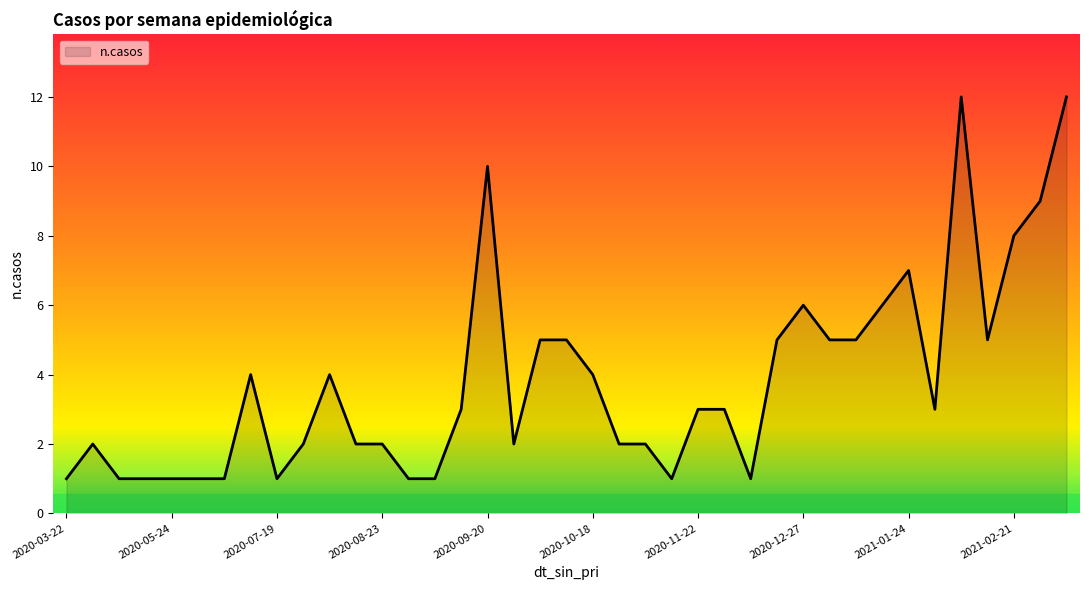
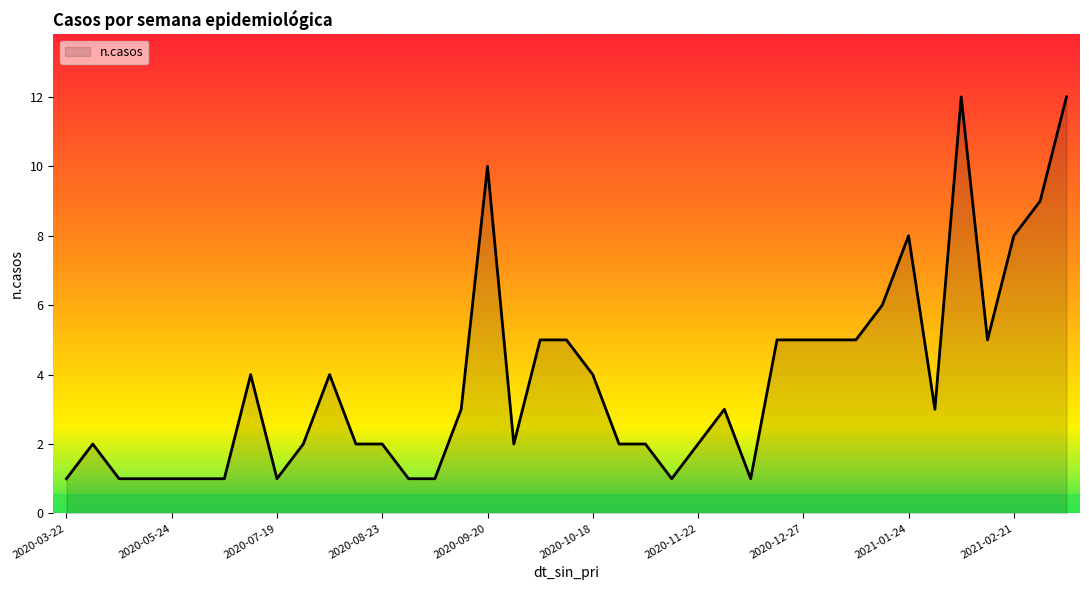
  {
    "2020-03-22": 1,
    "2020-05-24": 1,
    "2020-07-19": 1,
    "2020-08-23": 2,
    "2020-09-20": 10,
    "2020-10-18": 4,
-   "2020-11-22": 3,
-   "2020-12-27": 6,
-   "2021-01-24": 7,
+   "2020-11-22": 2,
+   "2020-12-27": 5,
+   "2021-01-24": 8,
    "2021-02-21": 8
  }
